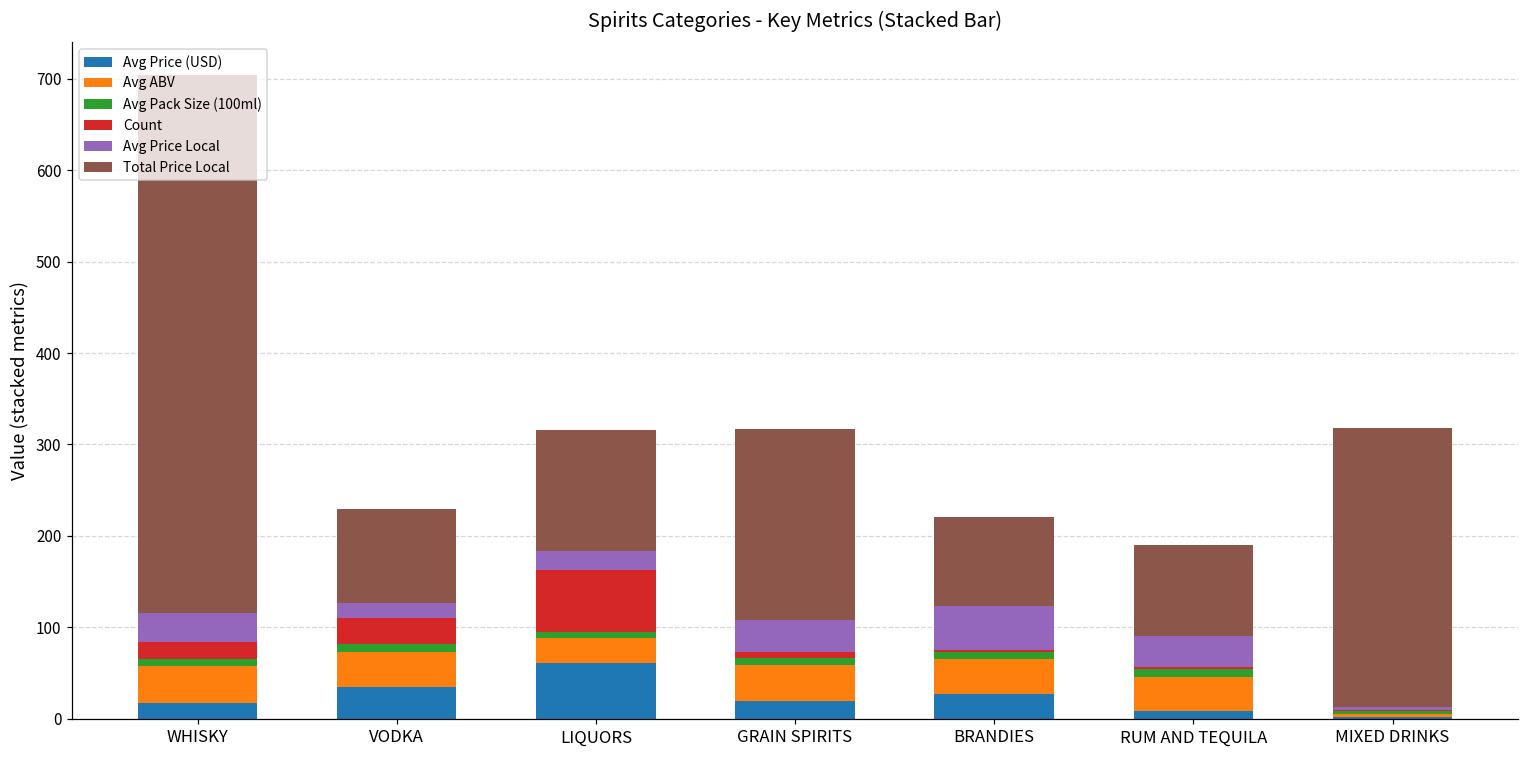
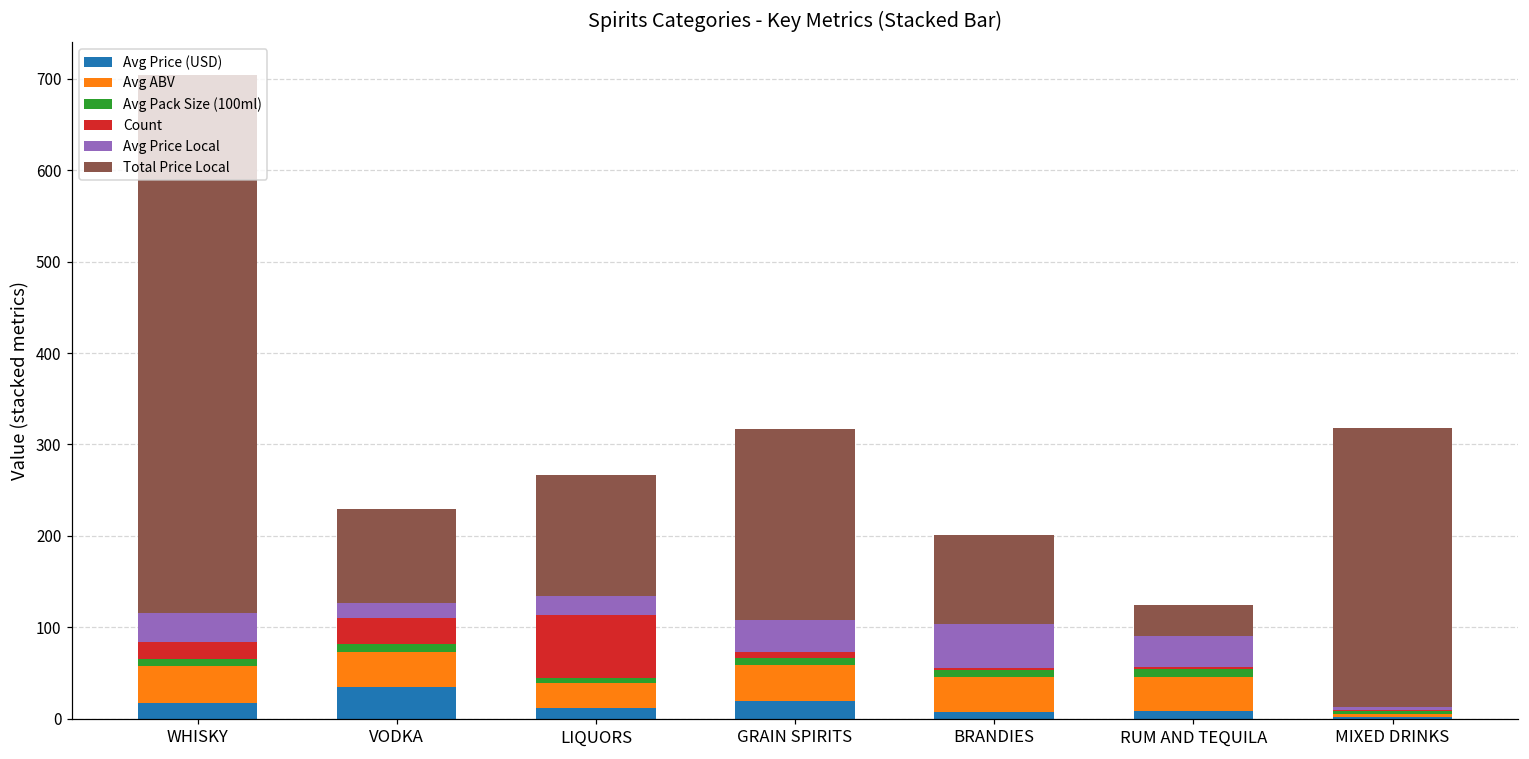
  {
    "Avg Price (USD)": {
      "WHISKY": 20,
      "VODKA": 30,
-     "LIQUORS": 60,
+     "LIQUORS": 10,
      "GRAIN SPIRITS": 20,
-     "BRANDIES": 30,
+     "BRANDIES": 10,
      "RUM AND TEQUILA": 10
    },
    "Avg ABV": {
      "WHISKY": 40,
      "VODKA": 40,
      "LIQUORS": 30,
      "GRAIN SPIRITS": 40,
      "BRANDIES": 40,
      "RUM AND TEQUILA": 40,
      "MIXED DRINKS": 0
    },
    "Avg Pack Size (100ml)": {
      "WHISKY": 10,
      "VODKA": 10,
      "LIQUORS": 10,
      "GRAIN SPIRITS": 10,
      "BRANDIES": 10,
      "RUM AND TEQUILA": 10
    },
    "Count": {
      "WHISKY": 20,
      "VODKA": 30,
      "LIQUORS": 70,
      "GRAIN SPIRITS": 10
    },
    "Avg Price Local": {
      "WHISKY": 30,
      "VODKA": 20,
      "LIQUORS": 20,
      "GRAIN SPIRITS": 30,
      "BRANDIES": 50,
      "RUM AND TEQUILA": 30
    },
    "Total Price Local": {
      "VODKA": 100,
      "LIQUORS": 130,
      "GRAIN SPIRITS": 210,
      "BRANDIES": 100,
-     "RUM AND TEQUILA": 100,
+     "RUM AND TEQUILA": 30,
      "MIXED DRINKS": 310
    }
  }
